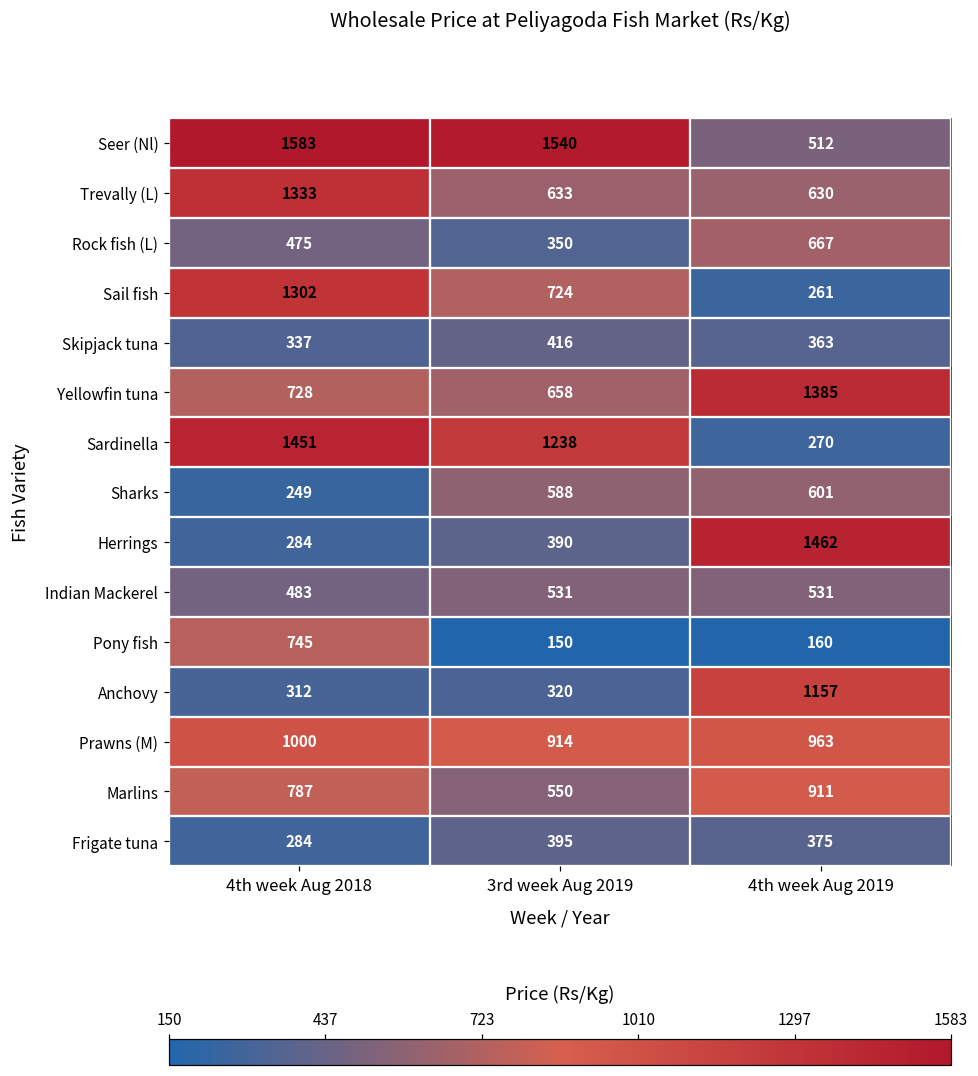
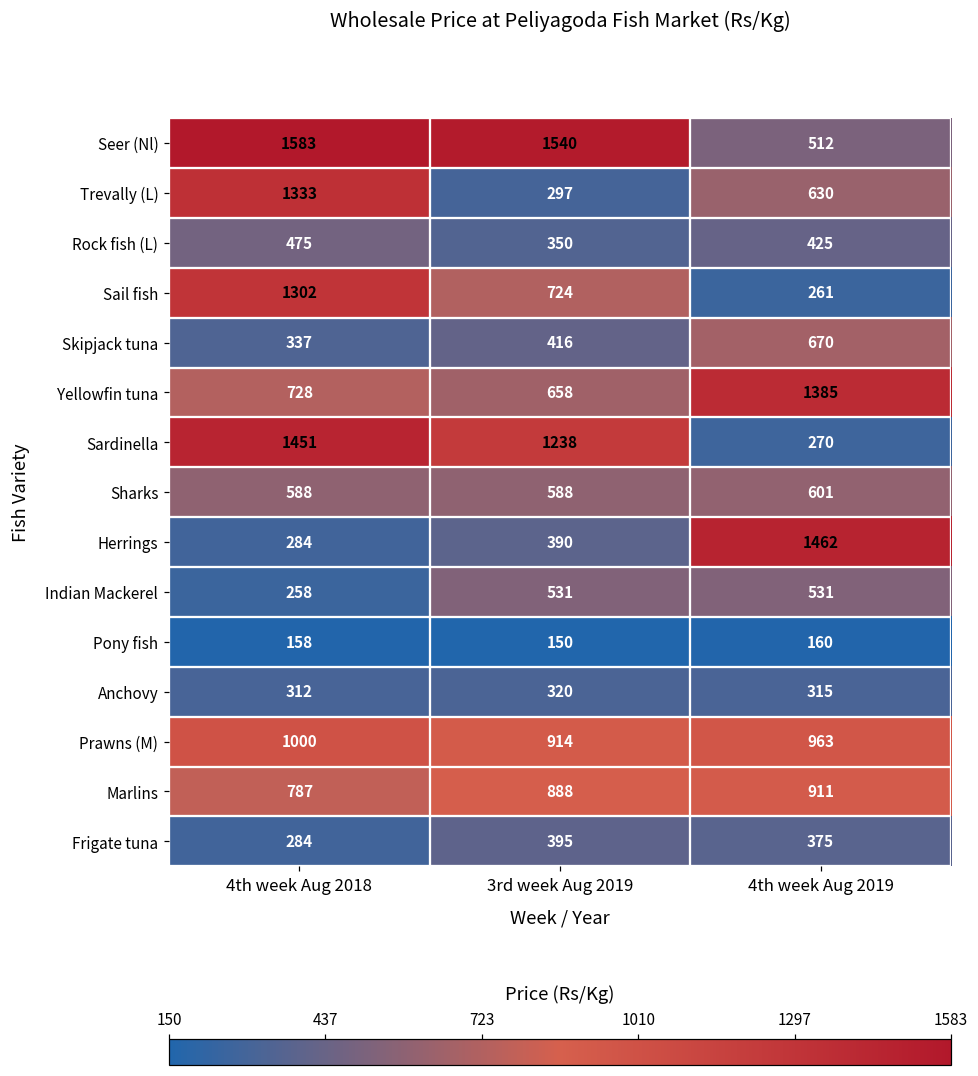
  {
    "Seer (Nl)": {
      "4th week Aug 2018": 1583,
      "3rd week Aug 2019": 1540,
      "4th week Aug 2019": 512
    },
    "Trevally (L)": {
      "4th week Aug 2018": 1333,
-     "3rd week Aug 2019": 633,
+     "3rd week Aug 2019": 297,
      "4th week Aug 2019": 630
    },
    "Rock fish (L)": {
      "4th week Aug 2018": 475,
      "3rd week Aug 2019": 350,
-     "4th week Aug 2019": 667
+     "4th week Aug 2019": 425
    },
    "Sail fish": {
      "4th week Aug 2018": 1302,
      "3rd week Aug 2019": 724,
      "4th week Aug 2019": 261
    },
    "Skipjack tuna": {
      "4th week Aug 2018": 337,
      "3rd week Aug 2019": 416,
-     "4th week Aug 2019": 363
+     "4th week Aug 2019": 670
    },
    "Yellowfin tuna": {
      "4th week Aug 2018": 728,
      "3rd week Aug 2019": 658,
      "4th week Aug 2019": 1385
    },
    "Sardinella": {
      "4th week Aug 2018": 1451,
      "3rd week Aug 2019": 1238,
      "4th week Aug 2019": 270
    },
    "Sharks": {
-     "4th week Aug 2018": 249,
+     "4th week Aug 2018": 588,
      "3rd week Aug 2019": 588,
      "4th week Aug 2019": 601
    },
    "Herrings": {
      "4th week Aug 2018": 284,
      "3rd week Aug 2019": 390,
      "4th week Aug 2019": 1462
    },
    "Indian Mackerel": {
-     "4th week Aug 2018": 483,
+     "4th week Aug 2018": 258,
      "3rd week Aug 2019": 531,
      "4th week Aug 2019": 531
    },
    "Pony fish": {
-     "4th week Aug 2018": 745,
+     "4th week Aug 2018": 158,
      "3rd week Aug 2019": 150,
      "4th week Aug 2019": 160
    },
    "Anchovy": {
      "4th week Aug 2018": 312,
      "3rd week Aug 2019": 320,
-     "4th week Aug 2019": 1157
+     "4th week Aug 2019": 315
    },
    "Prawns (M)": {
      "4th week Aug 2018": 1000,
      "3rd week Aug 2019": 914,
      "4th week Aug 2019": 963
    },
    "Marlins": {
      "4th week Aug 2018": 787,
-     "3rd week Aug 2019": 550,
+     "3rd week Aug 2019": 888,
      "4th week Aug 2019": 911
    },
    "Frigate tuna": {
      "4th week Aug 2018": 284,
      "3rd week Aug 2019": 395,
      "4th week Aug 2019": 375
    }
  }
